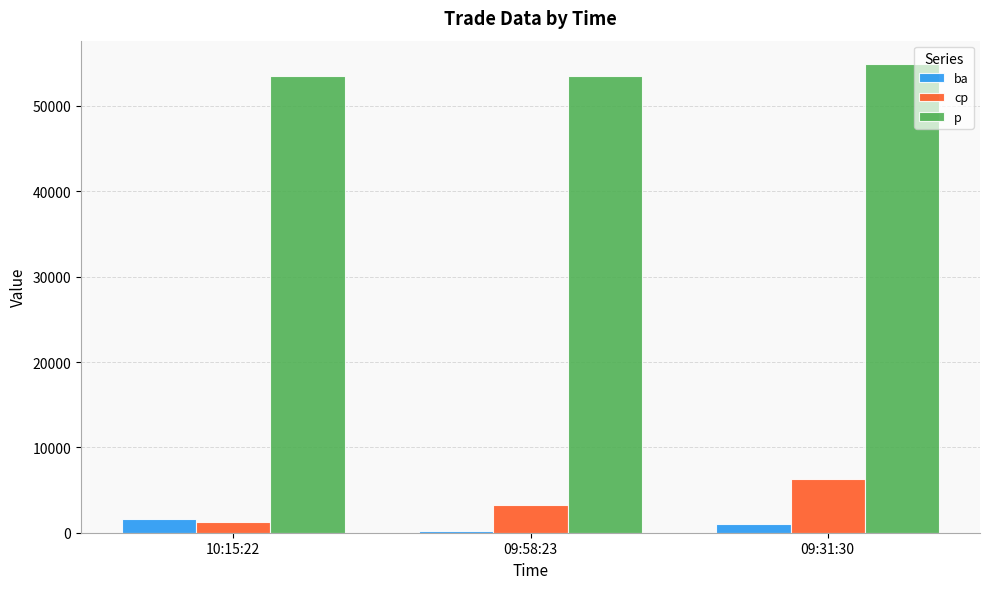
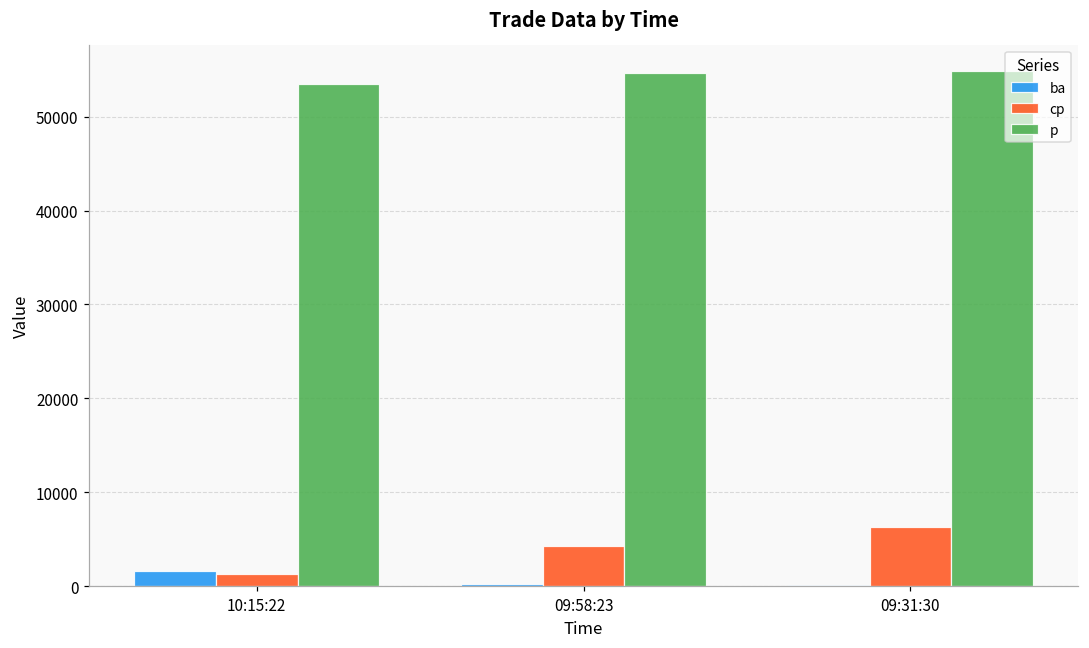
  {
    "ba": {
      "10:15:22": 2000,
-     "09:31:30": 1000
+     "09:31:30": 0
    },
    "cp": {
      "10:15:22": 1000,
-     "09:58:23": 3000,
+     "09:58:23": 4000,
      "09:31:30": 6000
    },
    "p": {
      "10:15:22": 54000,
-     "09:58:23": 54000,
+     "09:58:23": 55000,
      "09:31:30": 55000
    }
  }
